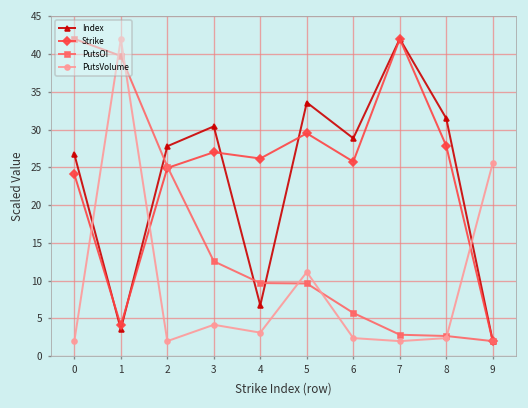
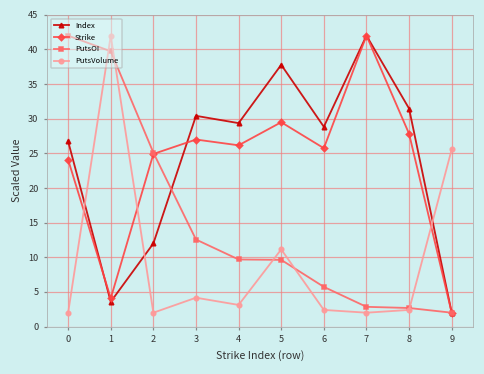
  {
    "Index": {
      "0": 27,
      "1": 4,
-     "2": 28,
+     "2": 12,
      "3": 30,
-     "4": 7,
-     "5": 34,
+     "4": 29,
+     "5": 38,
      "6": 29,
      "8": 31
    },
    "PutsVolume": {
      "0": 2,
      "2": 2,
      "3": 4,
      "4": 3,
      "5": 11,
      "6": 2,
      "7": 2,
      "9": 26
    }
  }
